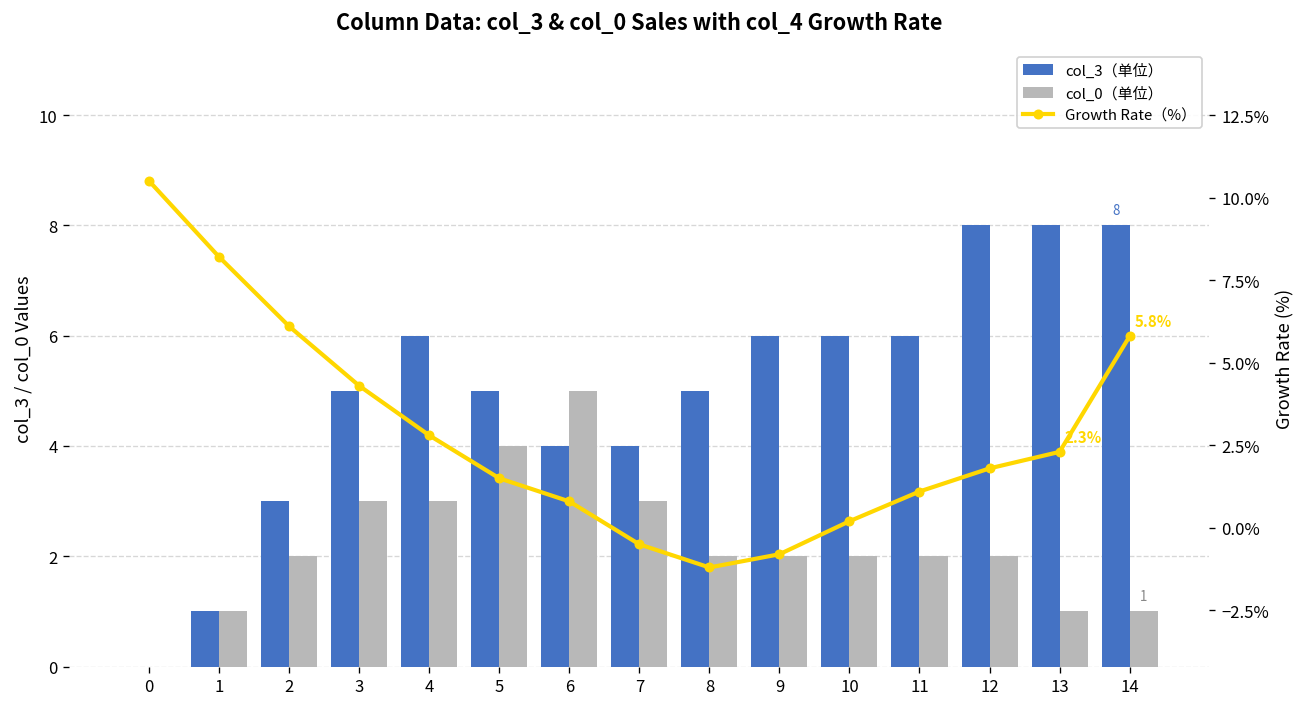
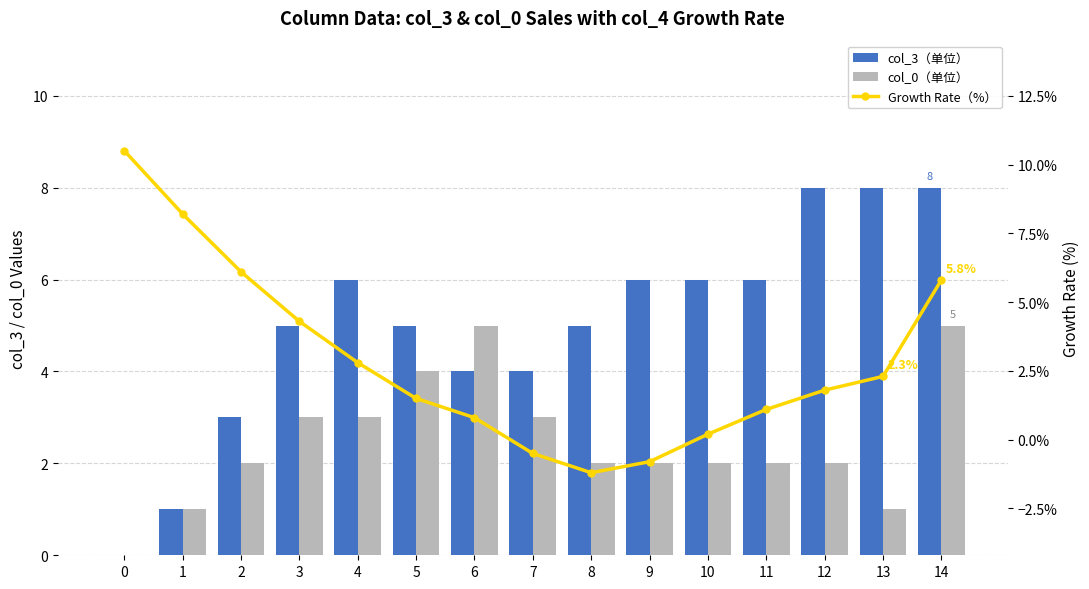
  {
    "col_3（单位）": {
      "14": "8"
    },
    "col_0（单位）": {
-     "14": "1"
+     "14": "5"
    },
    "Growth Rate（%）": {
      "13": "2.3%",
      "14": "5.8%"
    }
  }
